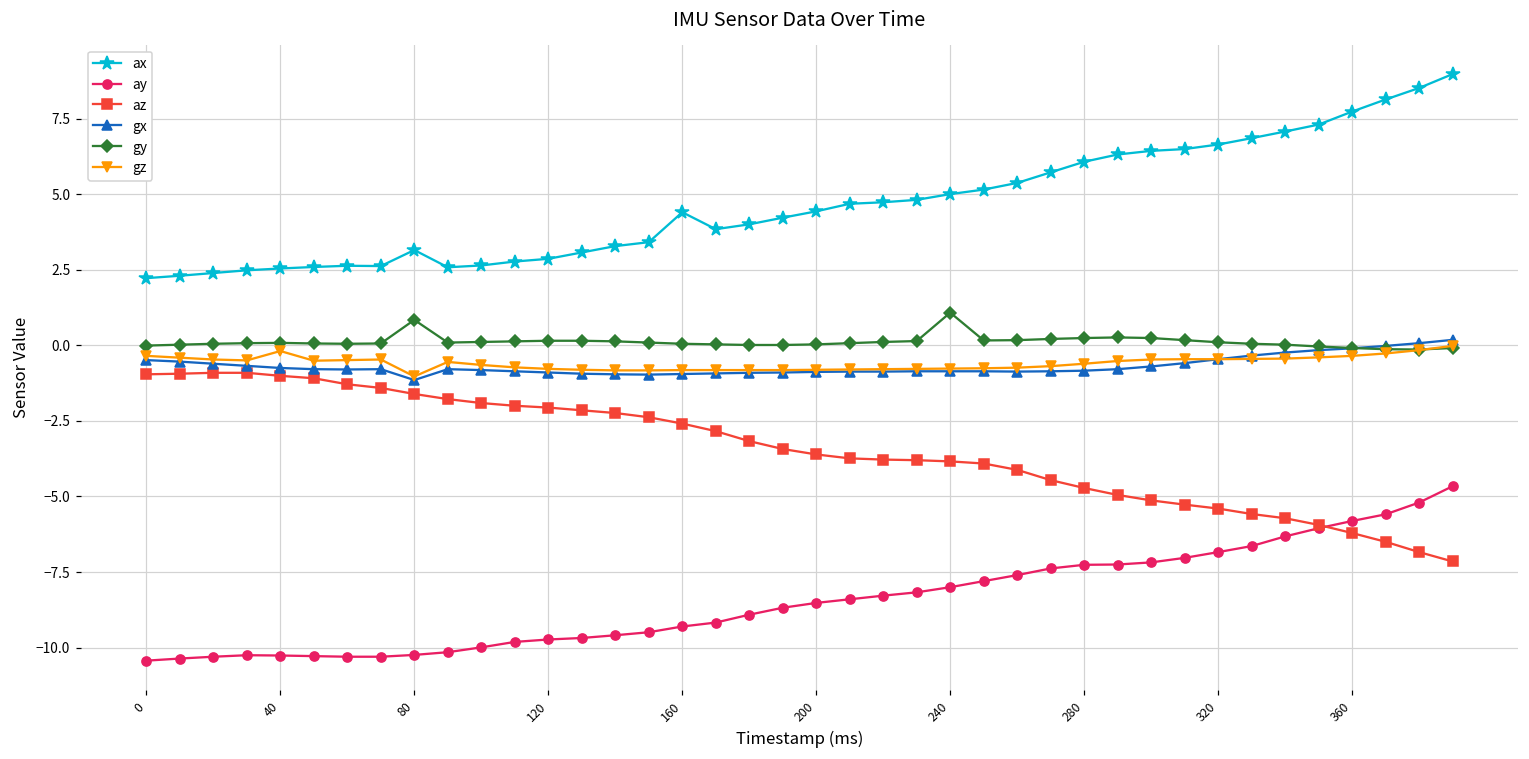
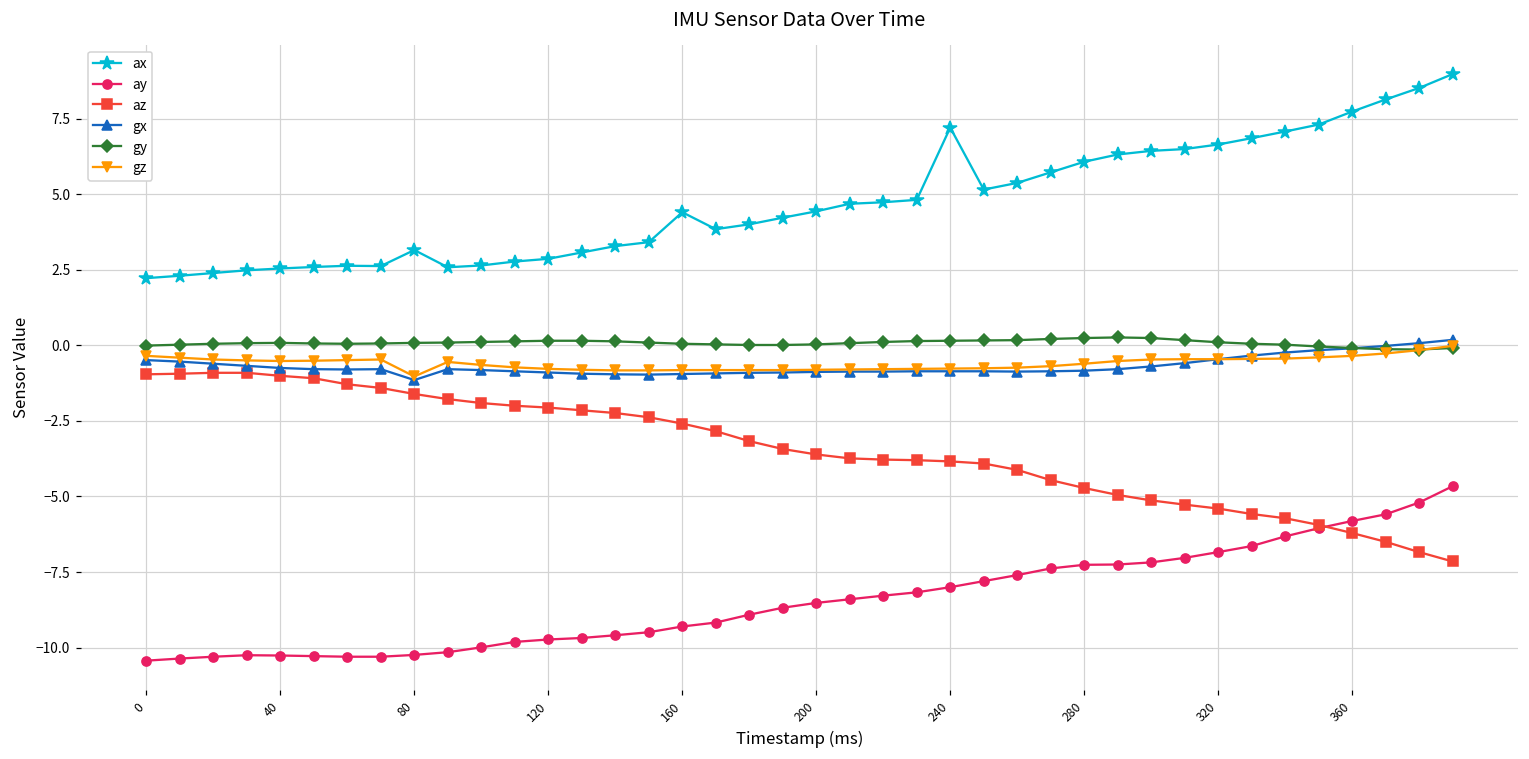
  {
    "ax": {
      "0": 2.2,
      "40": 2.5,
      "80": 3.2,
      "120": 2.9,
      "160": 4.4,
      "200": 4.4,
-     "240": 5.0,
+     "240": 7.2,
      "280": 6.1,
      "320": 6.6,
      "360": 7.7
    },
    "gx": {
      "0": -0.5,
      "40": -0.8,
      "80": -1.2,
      "120": -0.9,
      "160": -1.0,
      "280": -0.8
    },
    "gy": {
      "0": 0.0,
      "40": 0.1,
-     "80": 0.8,
+     "80": 0.1,
      "120": 0.2,
      "160": 0.1,
      "200": 0.0,
-     "240": 1.1,
+     "240": 0.2,
      "280": 0.2,
      "320": 0.1
    },
    "gz": {
      "0": -0.4,
-     "40": -0.2,
+     "40": -0.5,
      "80": -1.0,
      "120": -0.8,
      "160": -0.8,
      "280": -0.6,
      "360": -0.4
    }
  }
